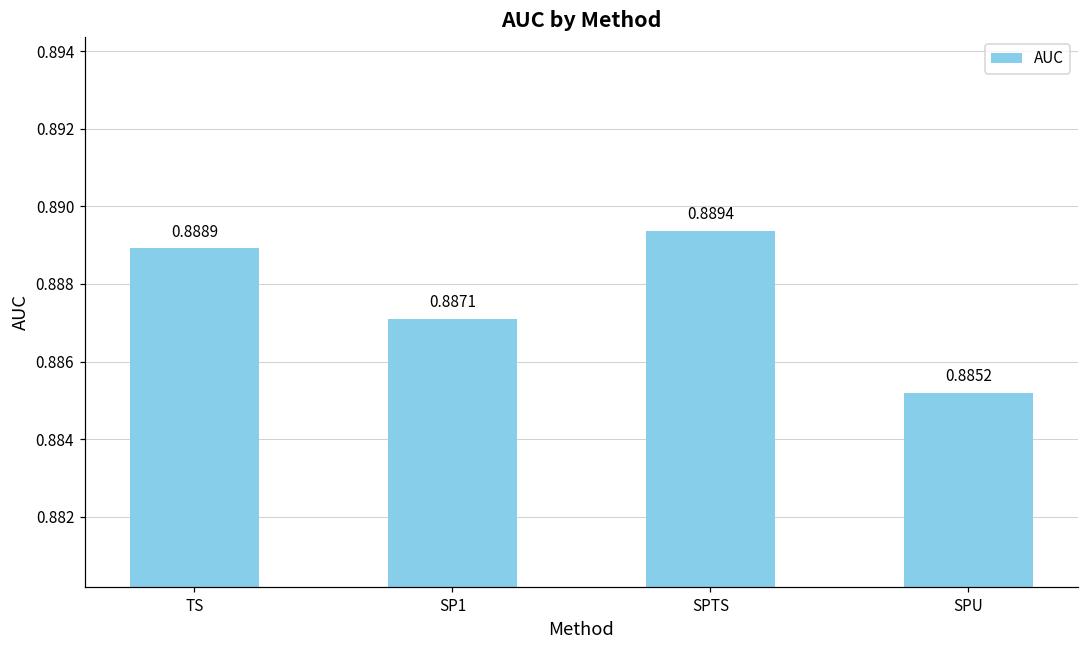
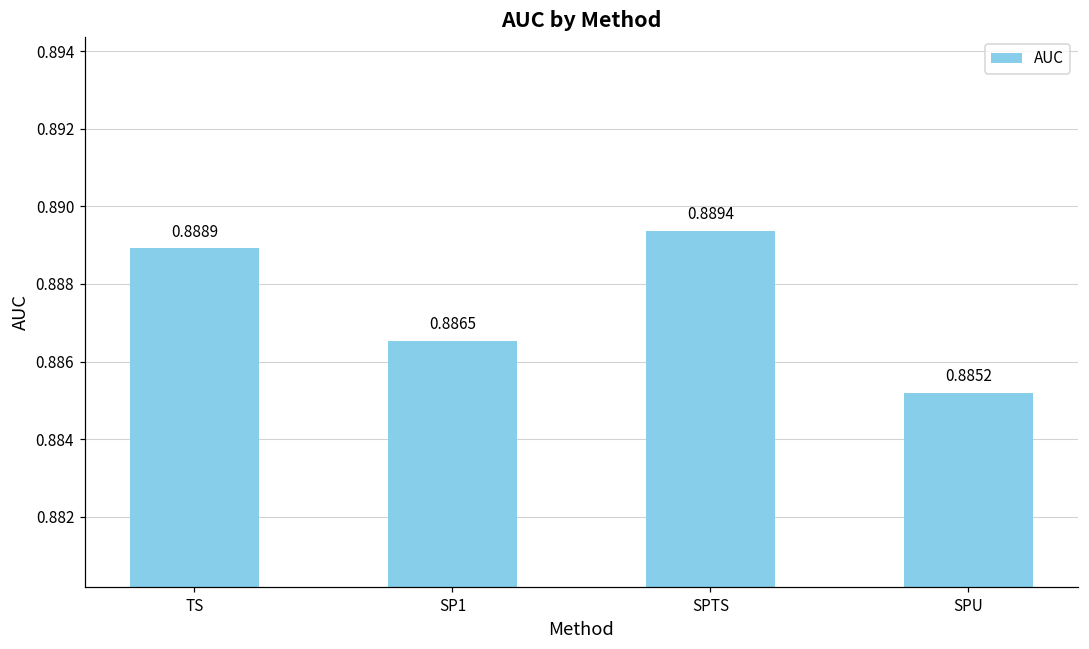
  {
    "TS": 0.8889,
-   "SP1": 0.8871,
+   "SP1": 0.8865,
    "SPTS": 0.8894,
    "SPU": 0.8852
  }
